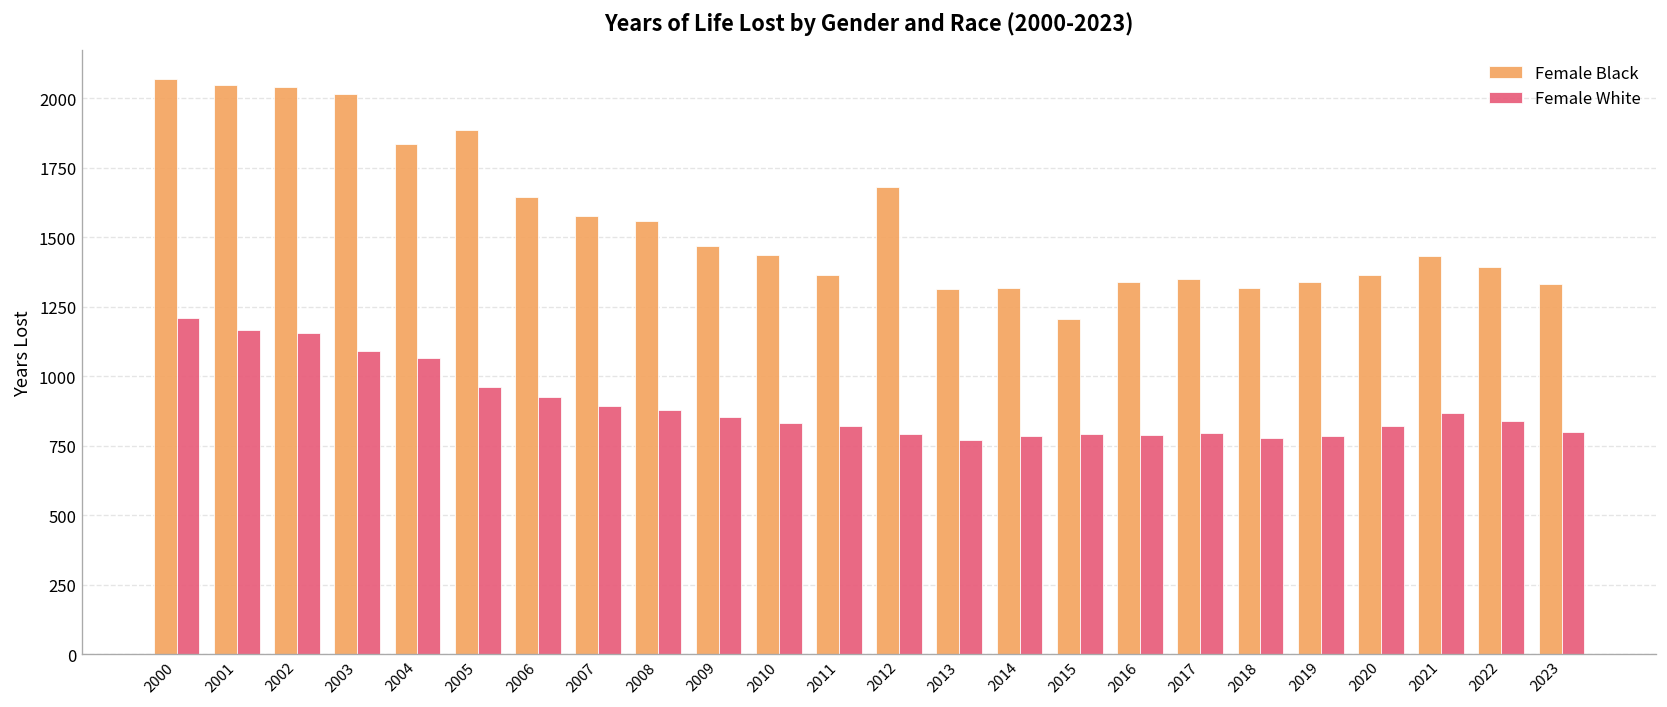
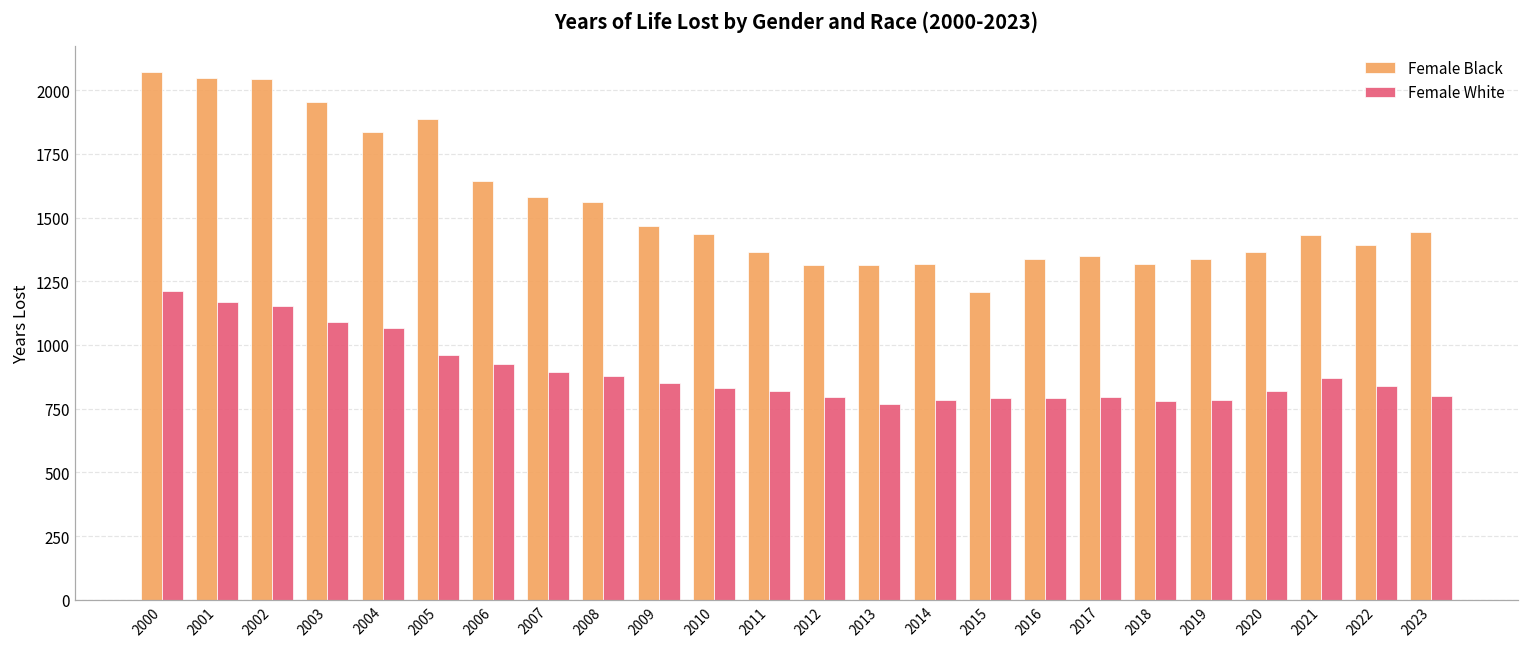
  {
    "Female Black": {
      "2000": 2070,
      "2001": 2050,
      "2002": 2040,
-     "2003": 2010,
+     "2003": 1950,
      "2004": 1840,
      "2005": 1890,
      "2006": 1640,
      "2007": 1580,
      "2008": 1560,
      "2009": 1470,
      "2010": 1440,
      "2011": 1370,
-     "2012": 1680,
+     "2012": 1320,
      "2013": 1310,
      "2014": 1320,
      "2015": 1210,
      "2016": 1340,
      "2017": 1350,
      "2018": 1320,
      "2019": 1340,
      "2020": 1370,
      "2021": 1430,
      "2022": 1390,
-     "2023": 1330
+     "2023": 1440
    },
    "Female White": {
      "2000": 1210,
      "2001": 1170,
      "2002": 1150,
      "2003": 1090,
      "2004": 1070,
      "2005": 960,
      "2006": 930,
      "2007": 890,
      "2008": 880,
      "2009": 850,
      "2010": 830,
      "2011": 820,
      "2012": 790,
      "2013": 770,
      "2014": 790,
      "2015": 790,
      "2016": 790,
      "2017": 800,
      "2018": 780,
      "2019": 790,
      "2020": 820,
      "2021": 870,
      "2022": 840,
      "2023": 800
    }
  }
